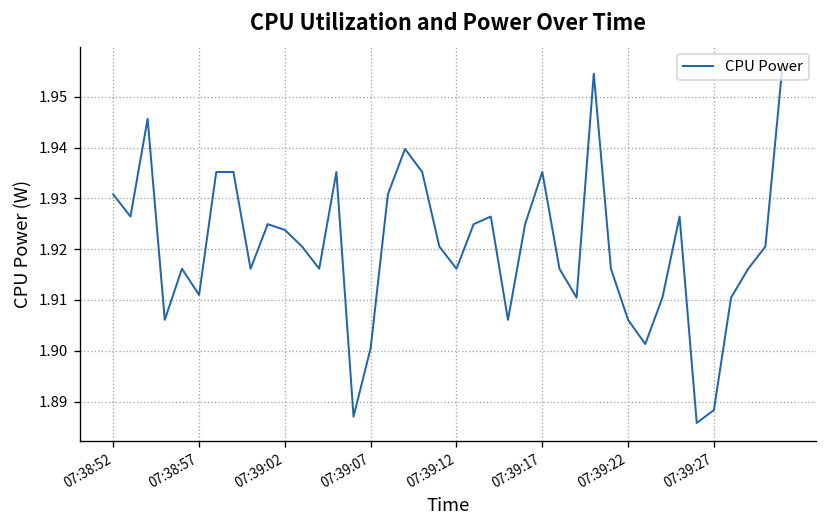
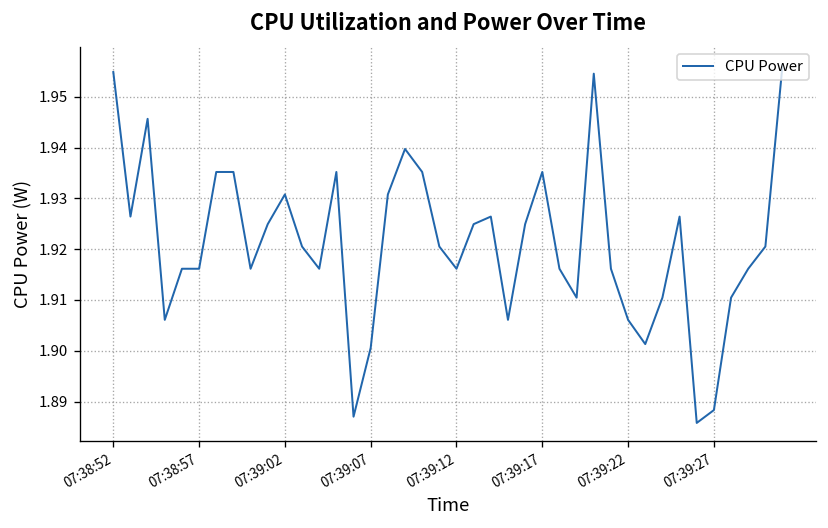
  {
-   "07:38:52": 1.931,
-   "07:38:57": 1.911,
-   "07:39:02": 1.924,
+   "07:38:52": 1.955,
+   "07:38:57": 1.916,
+   "07:39:02": 1.931,
    "07:39:07": 1.901,
    "07:39:12": 1.916,
    "07:39:17": 1.935,
    "07:39:22": 1.906,
    "07:39:27": 1.888
  }
